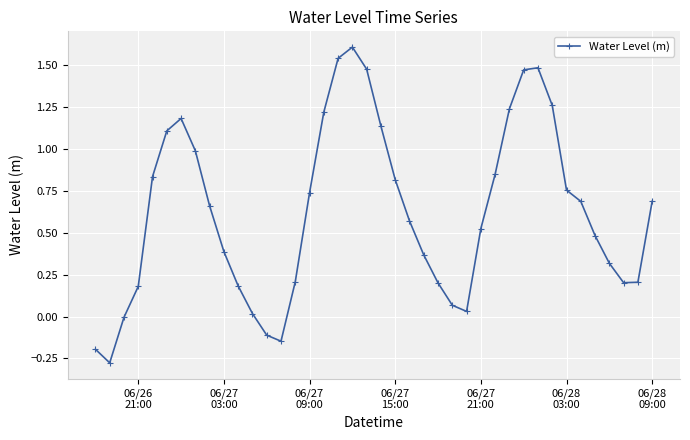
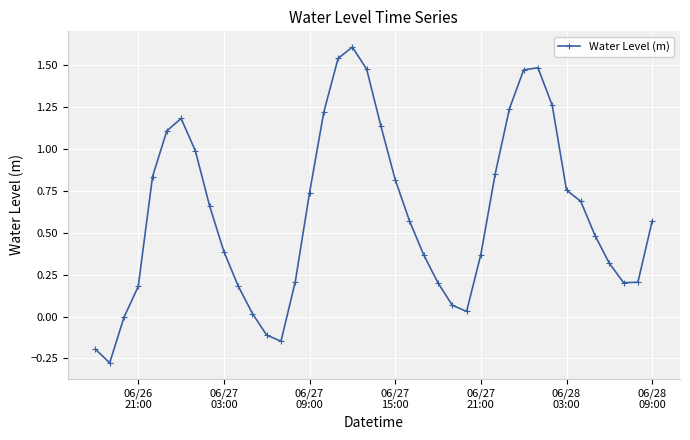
  {
    "06/26 21:00": 0.18,
    "06/27 03:00": 0.39,
    "06/27 09:00": 0.74,
    "06/27 15:00": 0.82,
-   "06/27 21:00": 0.53,
+   "06/27 21:00": 0.37,
    "06/28 03:00": 0.76,
-   "06/28 09:00": 0.69
+   "06/28 09:00": 0.57
  }
